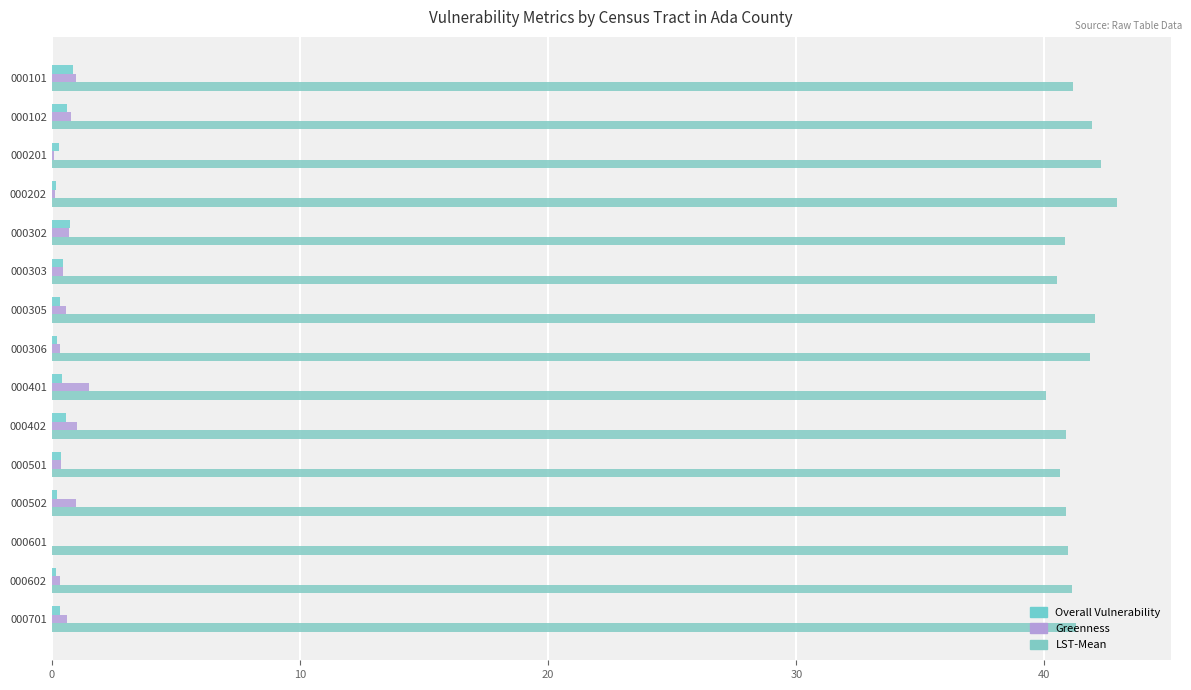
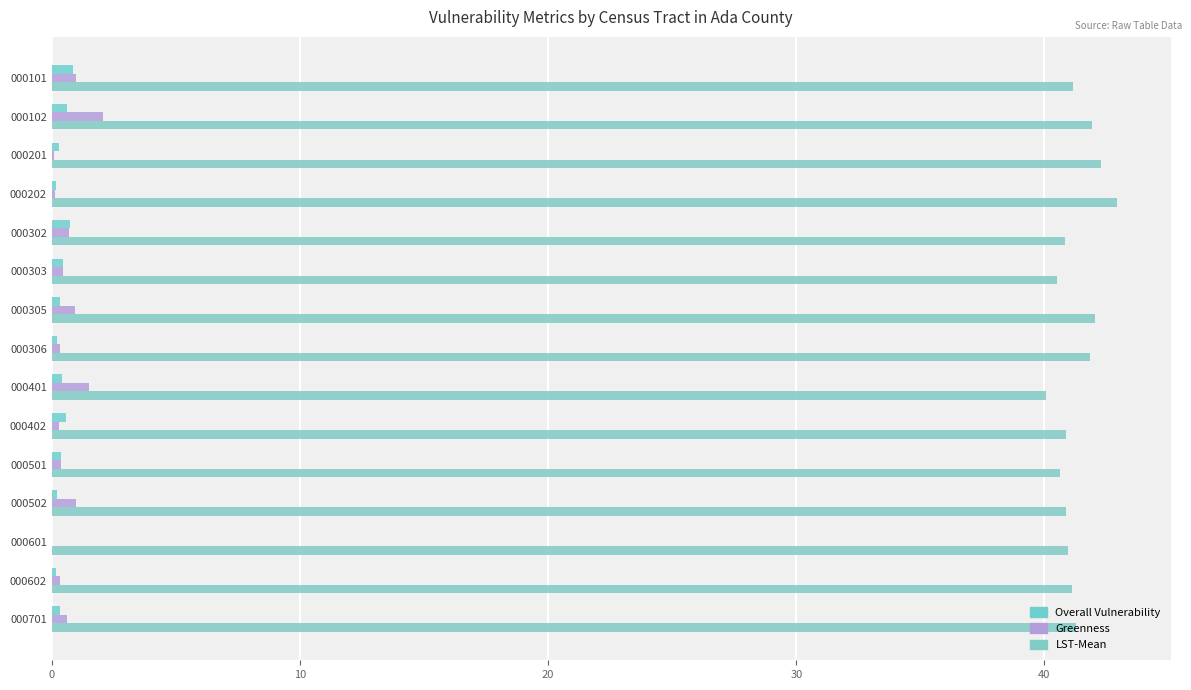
  {
    "Greenness": {
      "000101": 1.0,
-     "000102": 0.8,
+     "000102": 2.1,
      "000201": 0.1,
      "000202": 0.1,
      "000302": 0.7,
      "000303": 0.4,
-     "000305": 0.6,
+     "000305": 0.9,
      "000306": 0.3,
      "000401": 1.5,
-     "000402": 1.0,
+     "000402": 0.3,
      "000501": 0.4,
      "000502": 1.0,
      "000602": 0.3,
      "000701": 0.6
    }
  }
